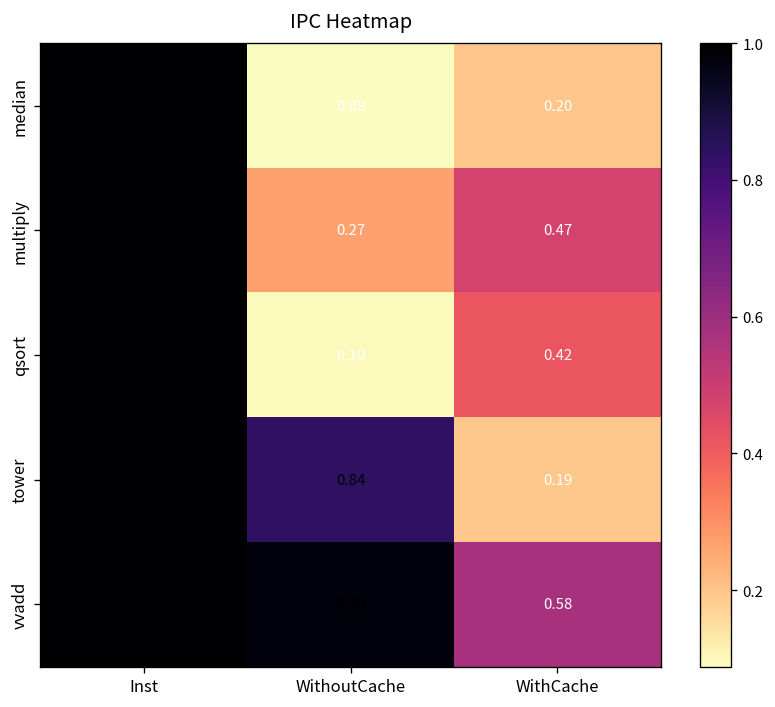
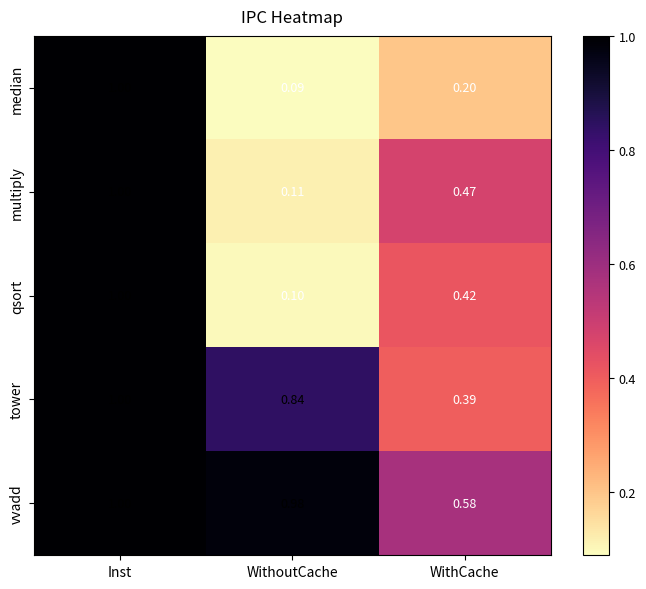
  {
    "median": {
      "WithoutCache": 0.09,
      "WithCache": 0.20
    },
    "multiply": {
-     "WithoutCache": 0.27,
+     "WithoutCache": 0.11,
      "WithCache": 0.47
    },
    "qsort": {
      "WithoutCache": 0.10,
      "WithCache": 0.42
    },
    "tower": {
      "WithoutCache": 0.84,
-     "WithCache": 0.19
+     "WithCache": 0.39
    },
    "vvadd": {
      "WithCache": 0.58
    }
  }
